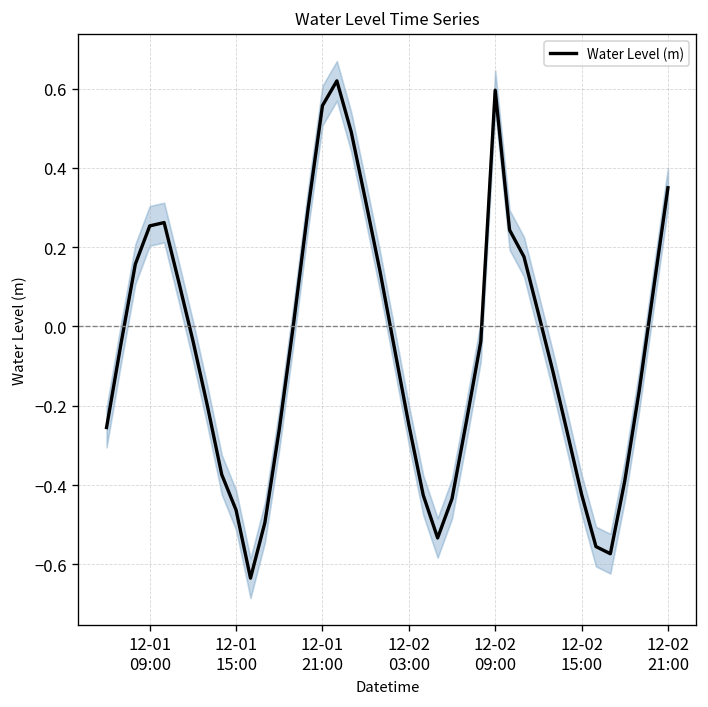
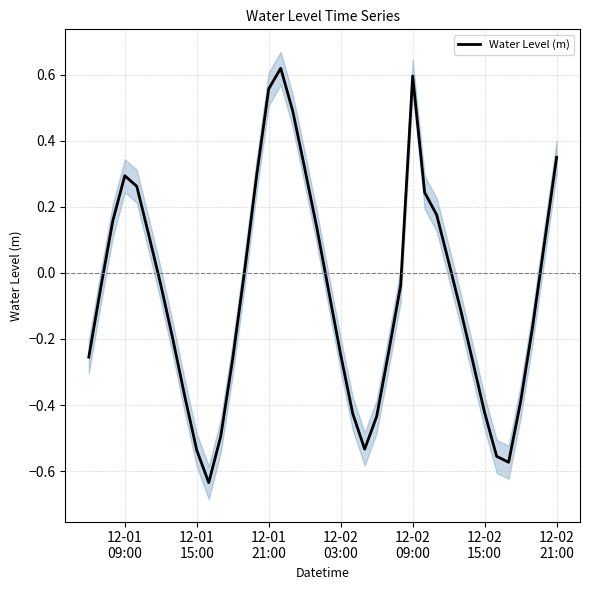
  {
    "Water Level (m)": {
-     "12-01 09:00": 0.25,
-     "12-01 15:00": -0.46,
+     "12-01 09:00": 0.29,
+     "12-01 15:00": -0.54,
      "12-01 21:00": 0.56,
      "12-02 03:00": -0.25,
      "12-02 09:00": 0.60,
      "12-02 15:00": -0.42,
      "12-02 21:00": 0.35
    }
  }
